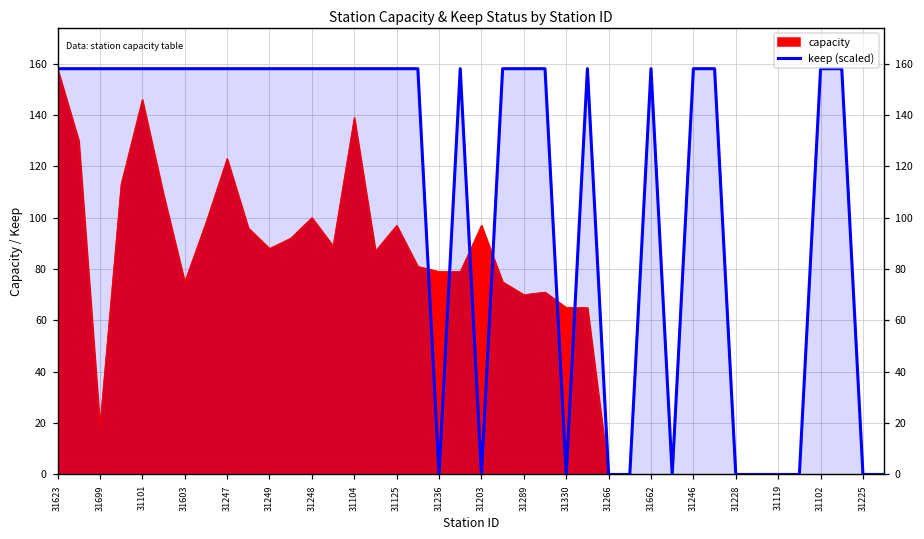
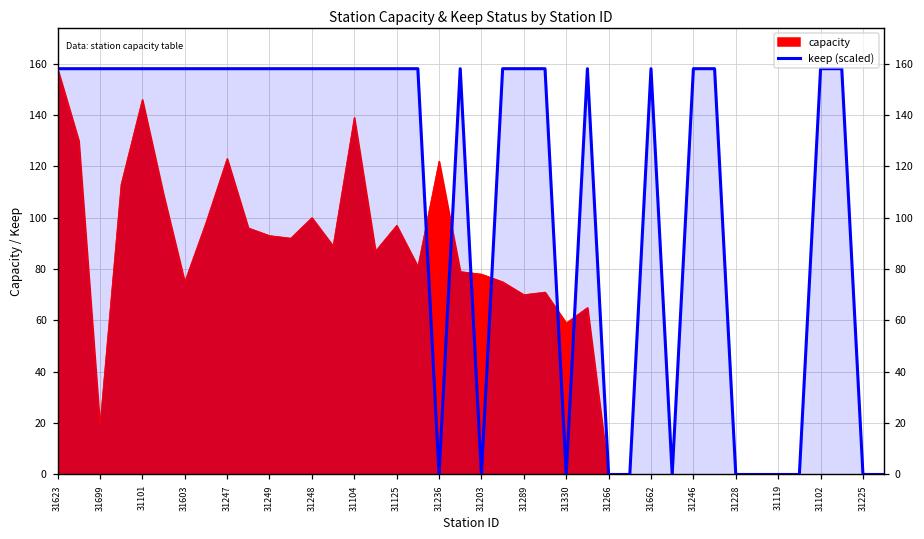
  {
    "capacity": {
      "31699": 19,
      "31101": 146,
      "31603": 75,
      "31247": 123,
-     "31249": 88,
+     "31249": 93,
      "31248": 100,
      "31104": 139,
      "31125": 97,
-     "31236": 79,
-     "31203": 97,
+     "31236": 122,
+     "31203": 78,
      "31289": 70,
-     "31330": 65,
+     "31330": 59,
      "31662": 0,
      "31246": 0,
      "31102": 0
    },
    "keep (scaled)": {
      "31699": 158,
      "31101": 158,
      "31603": 158,
      "31247": 158,
      "31249": 158,
      "31248": 158,
      "31104": 158,
      "31125": 158,
      "31236": 0,
      "31203": 0,
      "31289": 158,
      "31330": 0,
      "31662": 158,
      "31246": 158
    }
  }
